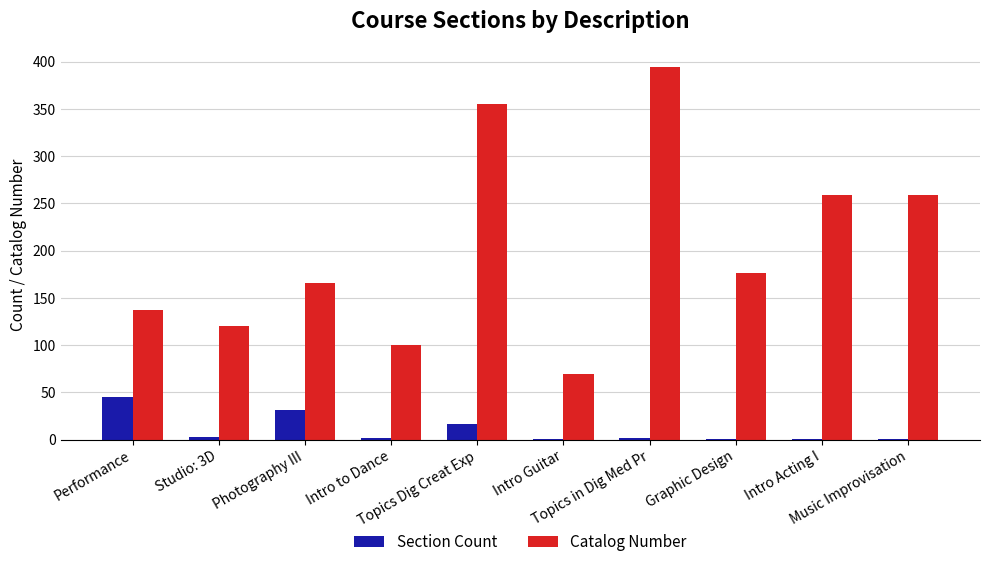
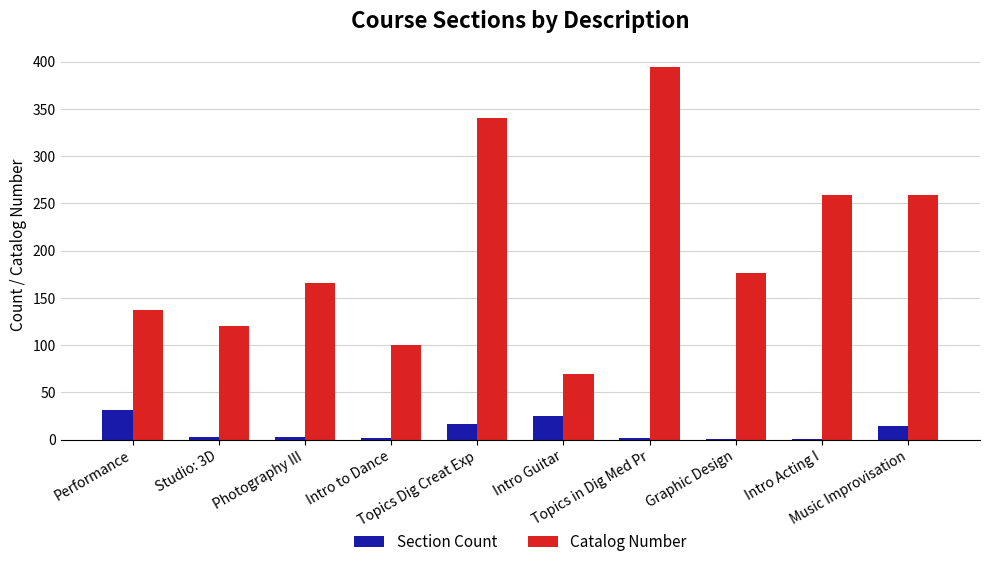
  {
    "Section Count": {
-     "Performance": 50,
+     "Performance": 30,
      "Studio: 3D": 0,
-     "Photography III": 30,
+     "Photography III": 0,
      "Topics Dig Creat Exp": 20,
-     "Intro Guitar": 0,
-     "Music Improvisation": 0
+     "Intro Guitar": 30,
+     "Music Improvisation": 10
    },
    "Catalog Number": {
      "Performance": 140,
      "Studio: 3D": 120,
      "Photography III": 170,
      "Intro to Dance": 100,
-     "Topics Dig Creat Exp": 360,
+     "Topics Dig Creat Exp": 340,
      "Intro Guitar": 70,
      "Topics in Dig Med Pr": 390,
      "Graphic Design": 180,
      "Intro Acting I": 260,
      "Music Improvisation": 260
    }
  }
